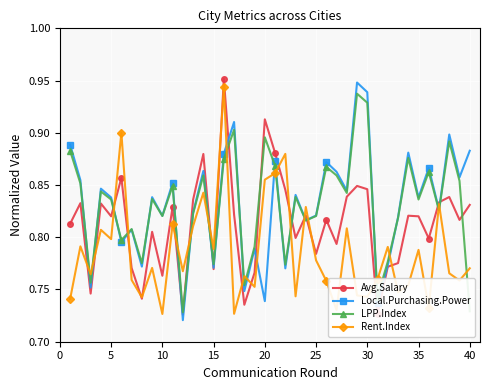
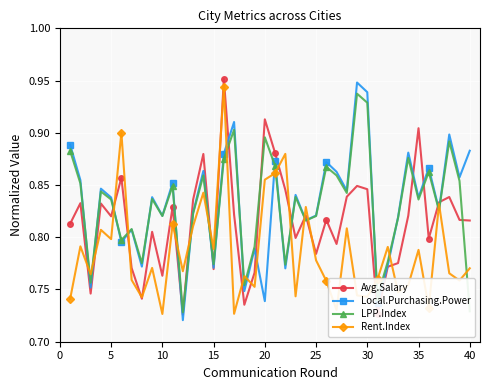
  {
    "Avg.Salary": {
      "5": 0.820,
      "10": 0.763,
      "20": 0.913,
      "25": 0.784,
      "30": 0.846,
-     "35": 0.820,
-     "40": 0.831
+     "35": 0.904,
+     "40": 0.816
    },
    "Local.Purchasing.Power": {
      "20": 0.739,
      "30": 0.939,
      "40": 0.883
    },
    "LPP.Index": {
      "15": 0.774,
      "20": 0.896,
      "30": 0.929
    },
    "Rent.Index": {
      "5": 0.798,
      "10": 0.727,
      "15": 0.789,
      "20": 0.855,
      "25": 0.778,
      "35": 0.788,
      "40": 0.770
    }
  }
